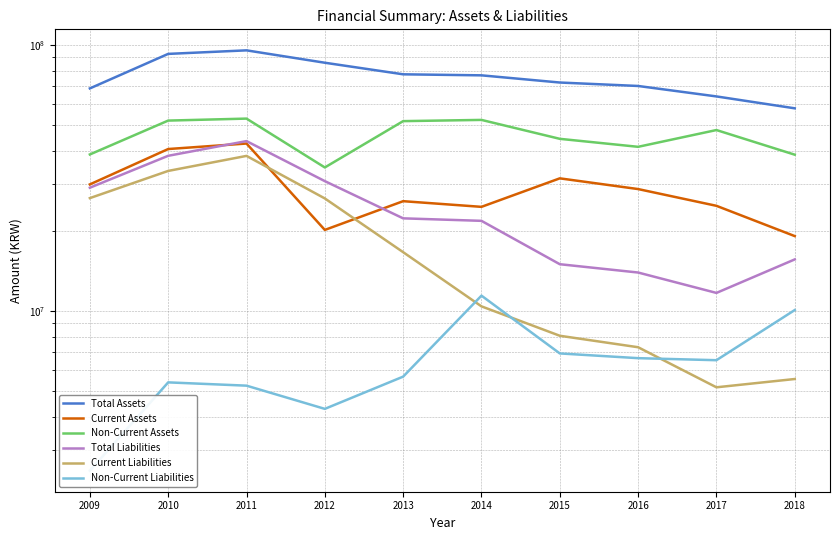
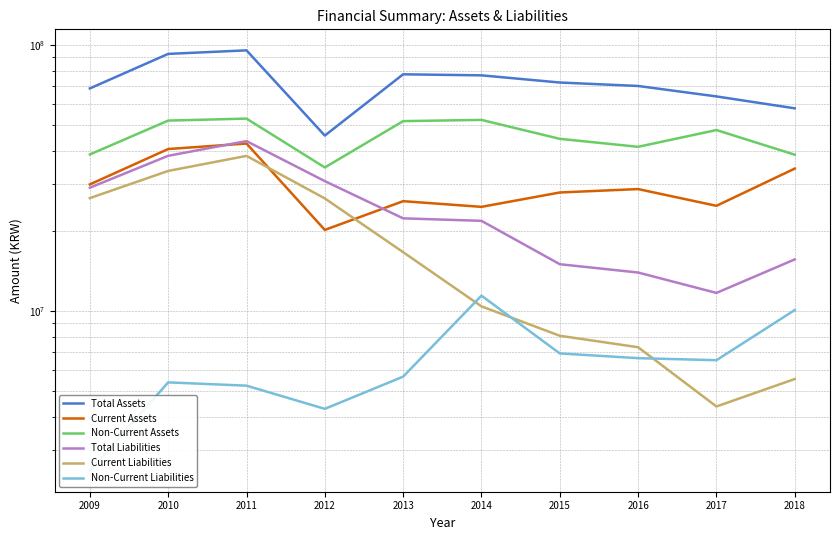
  {
    "Total Assets": {
      "2009": 69000000,
      "2010": 93000000,
      "2011": 96000000,
-     "2012": 86000000,
+     "2012": 46000000,
      "2013": 78000000,
      "2014": 77000000,
      "2015": 72000000,
      "2016": 70000000,
      "2017": 64000000,
      "2018": 58000000
    },
    "Current Assets": {
      "2009": 30000000,
      "2010": 41000000,
      "2012": 20000000,
      "2013": 26000000,
      "2014": 25000000,
-     "2015": 32000000,
+     "2015": 28000000,
      "2016": 29000000,
      "2017": 25000000,
-     "2018": 19000000
+     "2018": 34000000
    },
    "Non-Current Assets": {
      "2009": 39000000,
      "2010": 52000000,
      "2011": 53000000,
      "2012": 35000000,
      "2013": 52000000,
      "2014": 52000000,
      "2015": 44000000,
      "2016": 41000000,
      "2017": 48000000,
      "2018": 39000000
    },
    "Total Liabilities": {
      "2009": 29000000,
      "2010": 38000000,
      "2012": 31000000,
      "2013": 22000000,
      "2014": 22000000,
      "2015": 15000000,
      "2016": 14000000,
      "2017": 12000000,
      "2018": 16000000
    },
    "Current Liabilities": {
      "2009": 27000000,
      "2010": 34000000,
      "2011": 38000000,
      "2012": 27000000,
      "2013": 17000000,
      "2014": 10400000,
      "2015": 8100000,
      "2016": 7300000,
-     "2017": 5200000,
+     "2017": 4400000,
      "2018": 5600000
    },
    "Non-Current Liabilities": {
      "2010": 5400000,
      "2011": 5200000,
      "2012": 4300000,
      "2013": 5700000,
      "2014": 11400000,
      "2015": 6900000,
      "2016": 6600000,
      "2017": 6500000,
      "2018": 10100000
    }
  }
